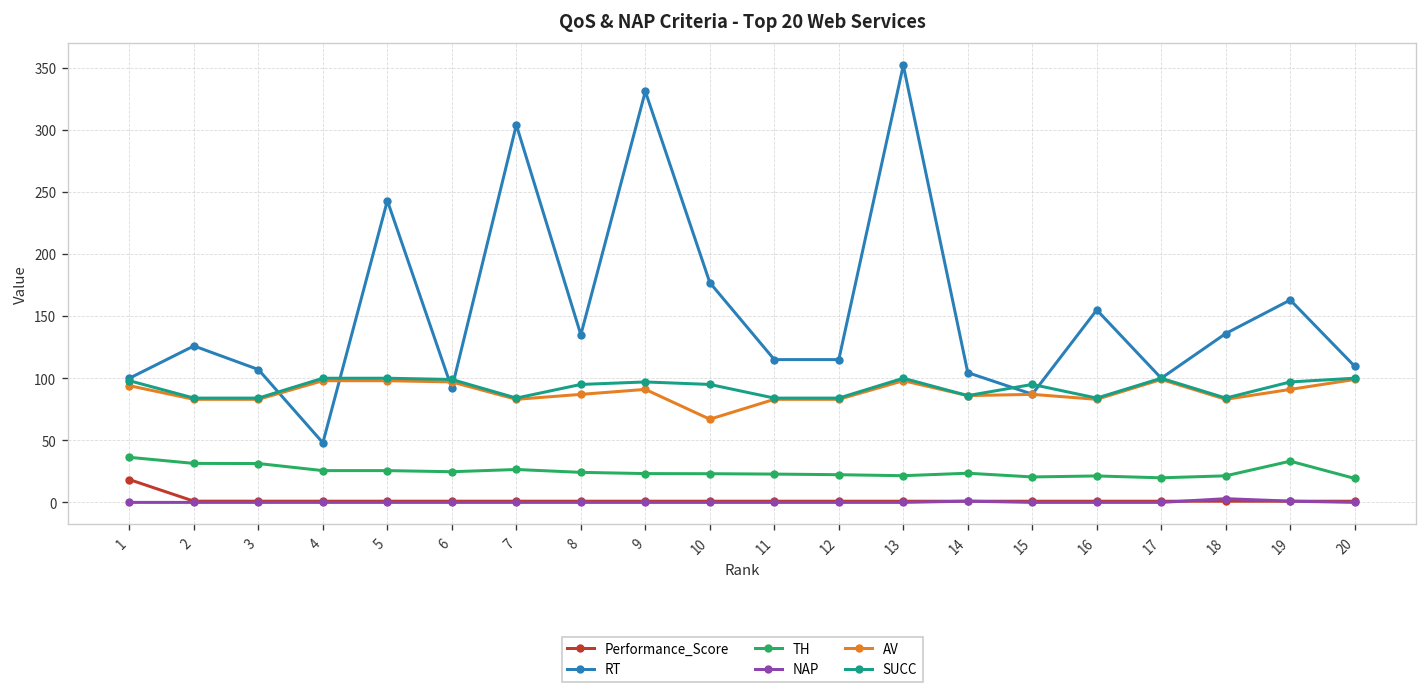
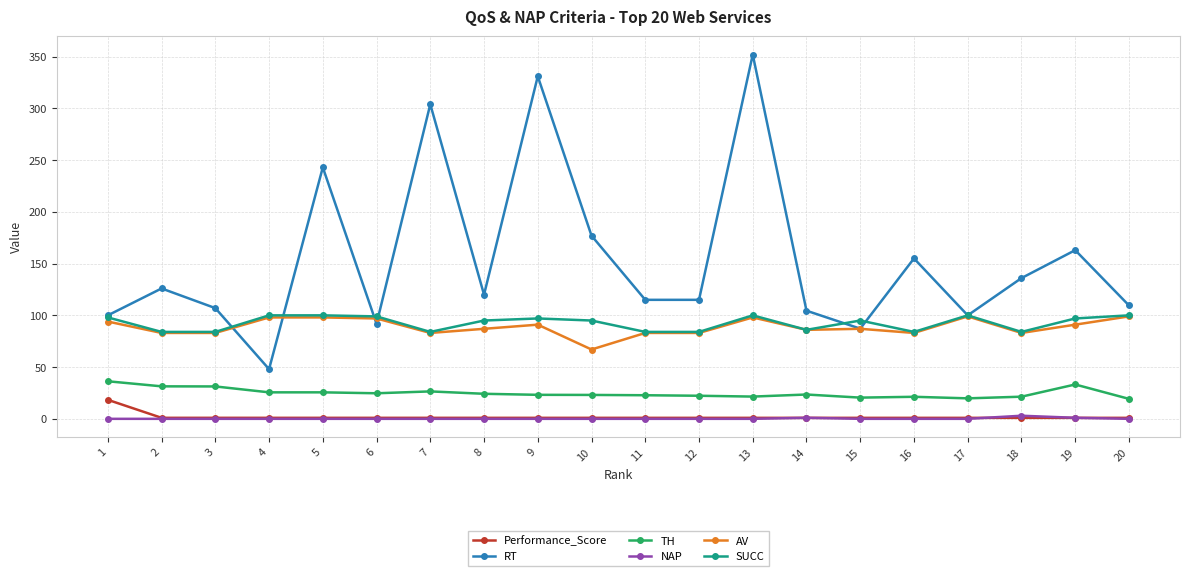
  {
    "Performance_Score": {
      "1": 18
    },
    "RT": {
      "2": 126,
      "3": 107,
      "4": 48,
      "5": 243,
      "6": 92,
      "7": 304,
-     "8": 135,
+     "8": 120,
      "9": 331,
      "10": 177,
      "11": 115,
      "12": 115,
      "13": 352,
      "14": 105,
      "16": 155,
      "18": 136,
      "19": 163,
      "20": 110
    },
    "NAP": {
      "1": 0
    },
    "AV": {
      "1": 94,
      "8": 87,
      "9": 91,
      "10": 67,
      "19": 91
    }
  }
